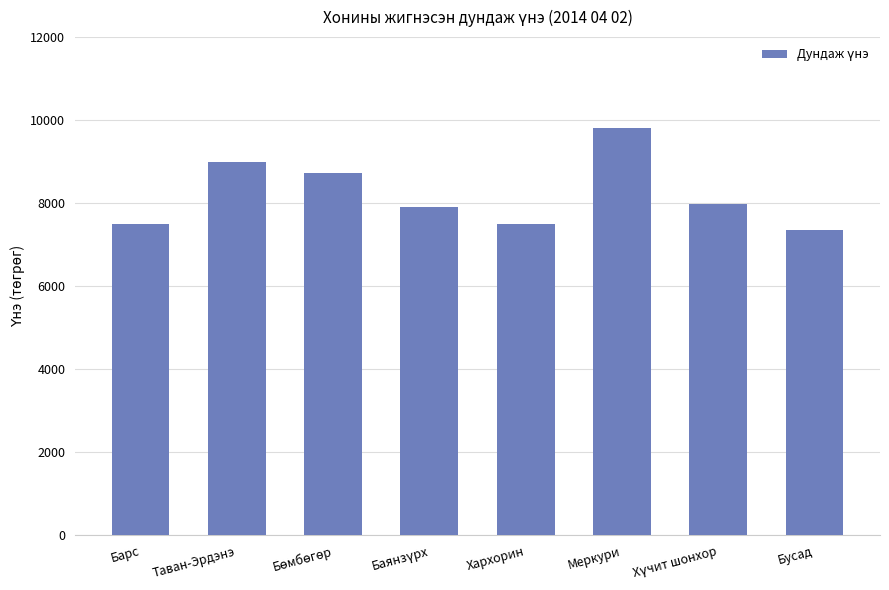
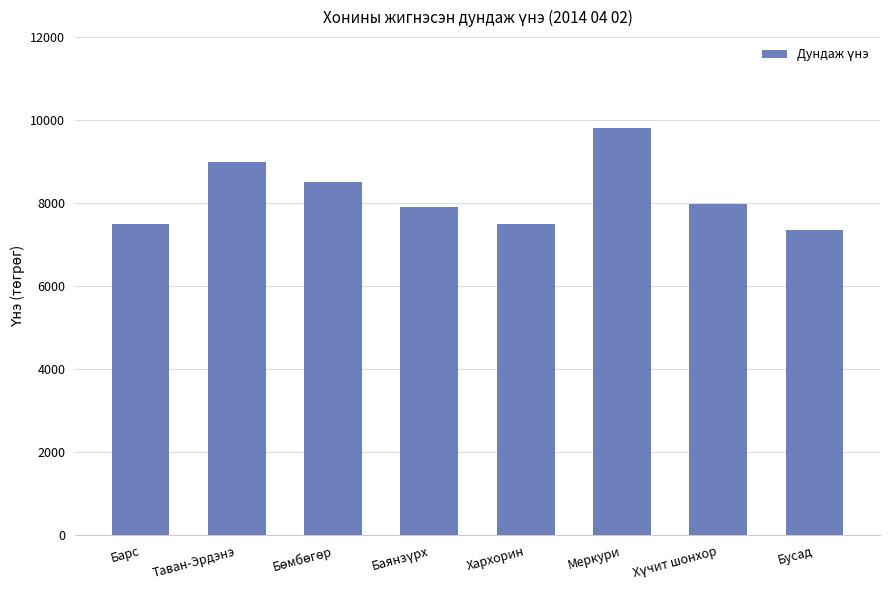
  {
    "Барс": 7500,
    "Таван-Эрдэнэ": 9000,
-   "Бөмбөгөр": 8700,
+   "Бөмбөгөр": 8500,
    "Баянзүрх": 7900,
    "Хархорин": 7500,
    "Меркури": 9800,
    "Хүчит шонхор": 8000,
    "Бусад": 7400
  }
